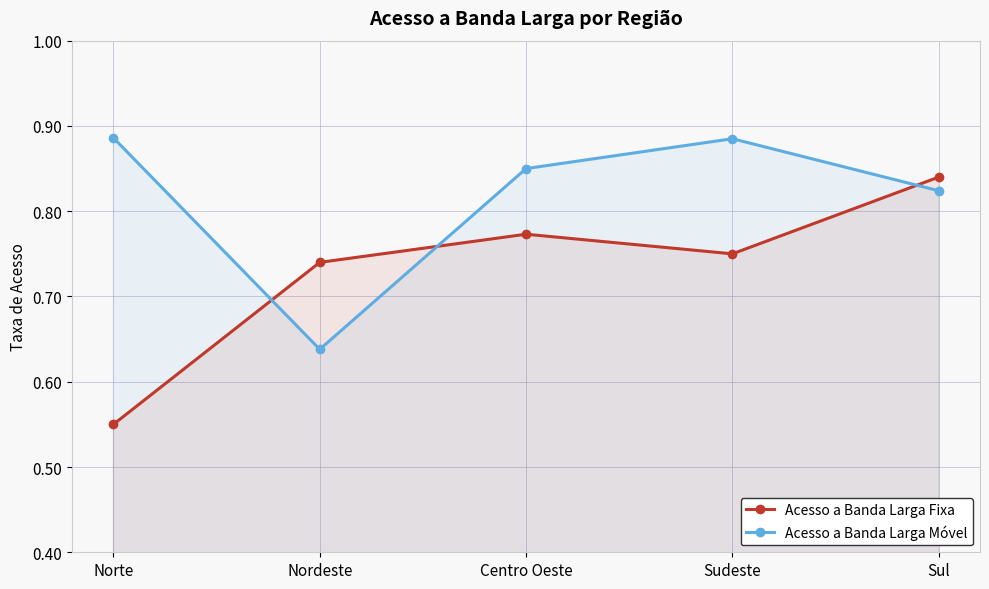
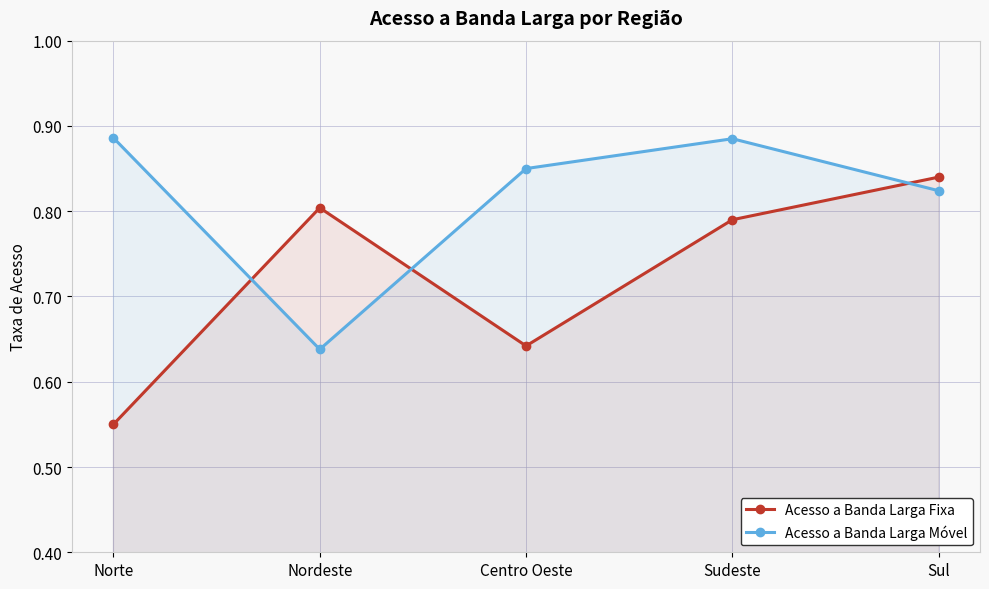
  {
    "Acesso a Banda Larga Fixa": {
      "Norte": 0.55,
-     "Nordeste": 0.74,
-     "Centro Oeste": 0.77,
-     "Sudeste": 0.75,
+     "Nordeste": 0.80,
+     "Centro Oeste": 0.64,
+     "Sudeste": 0.79,
      "Sul": 0.84
    },
    "Acesso a Banda Larga Móvel": {
      "Norte": 0.89,
      "Nordeste": 0.64,
      "Centro Oeste": 0.85,
      "Sudeste": 0.89,
      "Sul": 0.82
    }
  }
